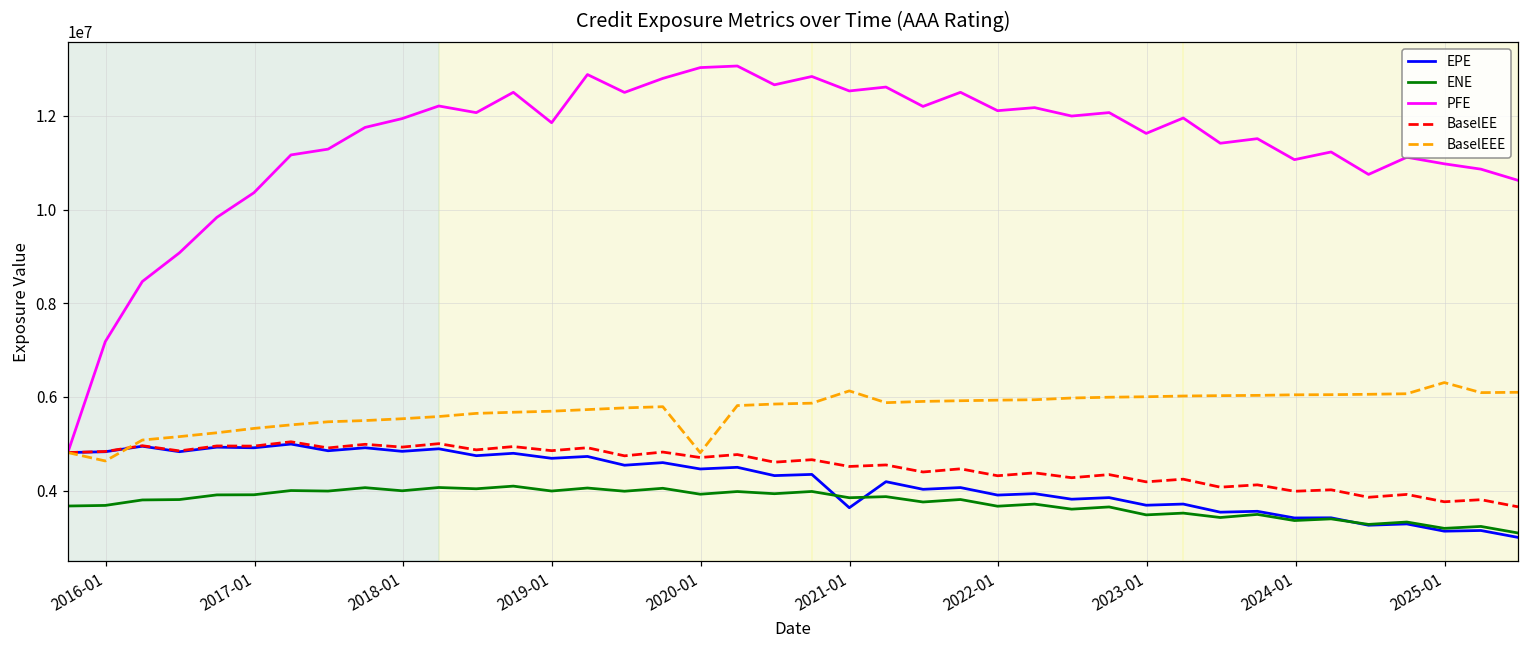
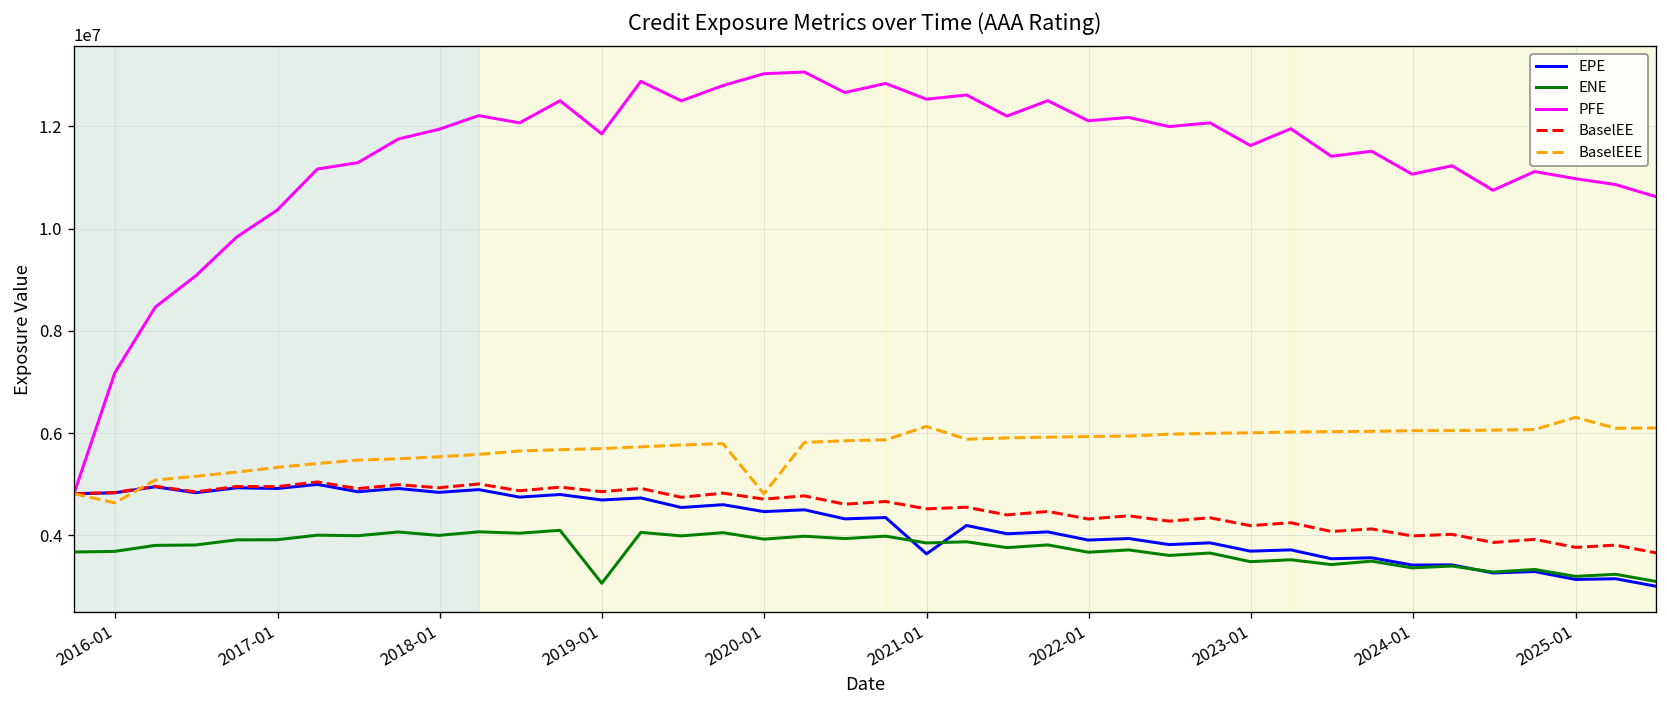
  {
    "EPE": {
      "2019-01": 4700000,
      "2020-01": 4500000,
      "2021-01": 3600000,
      "2025-01": 3100000
    },
    "ENE": {
      "2016-01": 3700000,
-     "2019-01": 4000000,
+     "2019-01": 3100000,
      "2020-01": 3900000,
      "2021-01": 3800000,
      "2025-01": 3200000
    },
    "PFE": {
      "2016-01": 7200000,
      "2019-01": 11900000,
      "2020-01": 13000000,
      "2021-01": 12500000,
      "2025-01": 11000000
    },
    "BaselEE": {
      "2019-01": 4900000,
      "2020-01": 4700000,
      "2021-01": 4500000,
      "2025-01": 3800000
    },
    "BaselEEE": {
      "2016-01": 4600000,
      "2019-01": 5700000,
      "2020-01": 4800000,
      "2021-01": 6100000,
      "2025-01": 6300000
    }
  }
